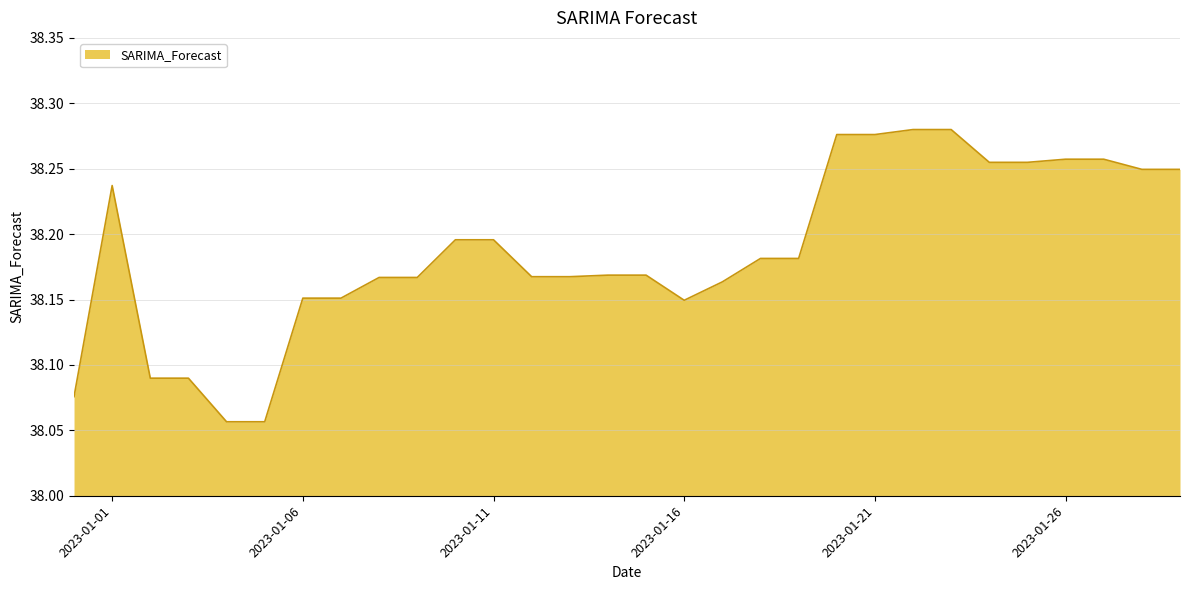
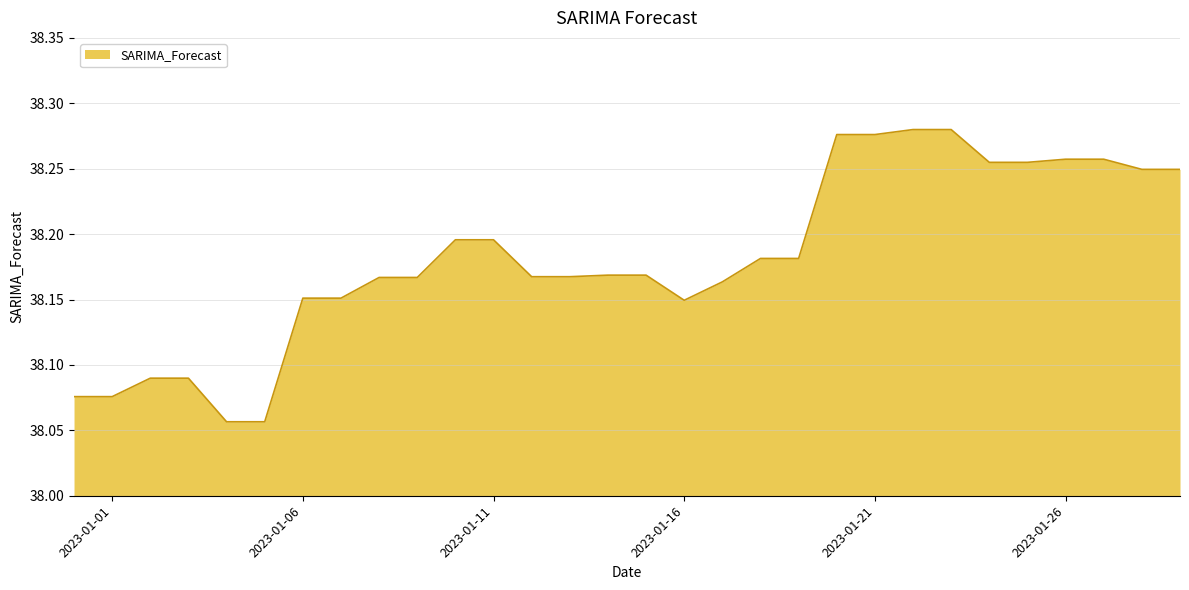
  {
-   "2023-01-01": 38.237,
+   "2023-01-01": 38.076,
    "2023-01-06": 38.151,
    "2023-01-11": 38.196,
    "2023-01-16": 38.149,
    "2023-01-21": 38.276,
    "2023-01-26": 38.257
  }
